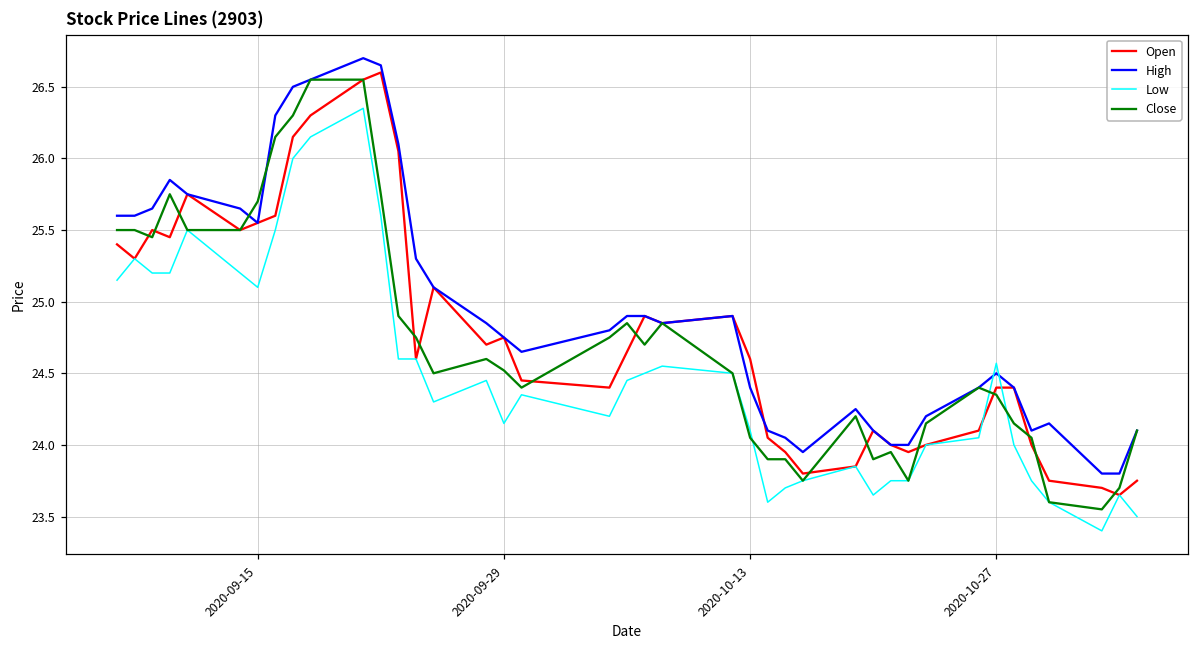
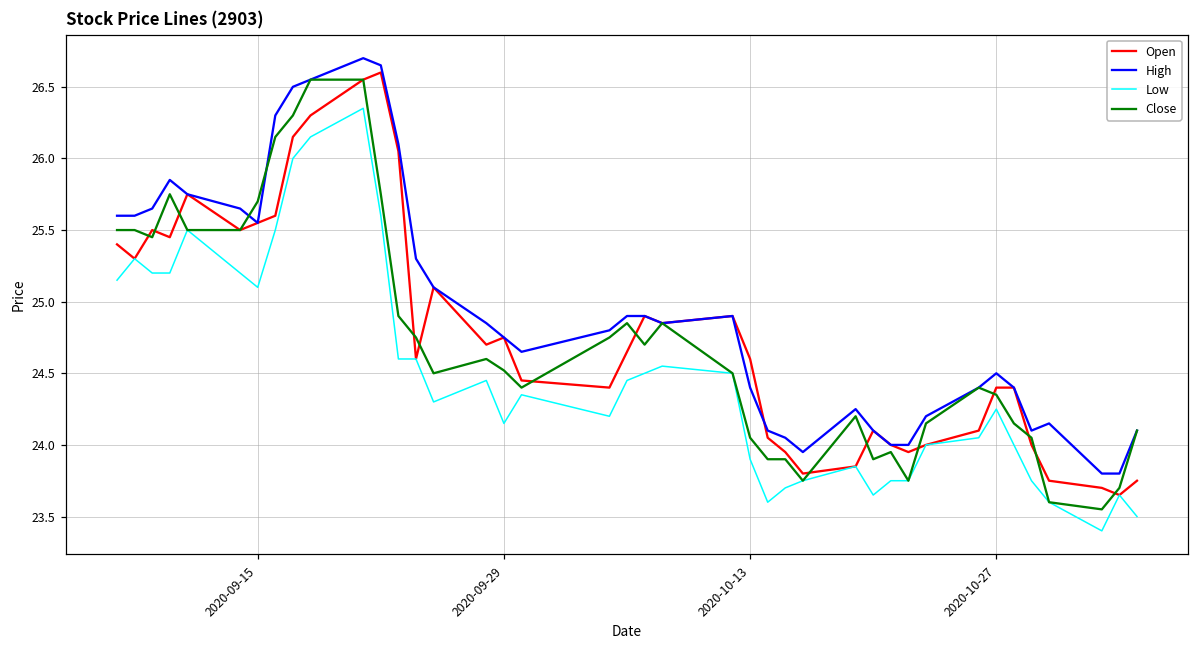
  {
    "Open": {
      "2020-10-13": 24.60,
      "2020-10-27": 24.40
    },
    "High": {
      "2020-10-13": 24.40,
      "2020-10-27": 24.50
    },
    "Low": {
      "2020-09-15": 25.10,
      "2020-09-29": 24.15,
-     "2020-10-13": 24.1,
-     "2020-10-27": 24.57
+     "2020-10-13": 23.9,
+     "2020-10-27": 24.25
    },
    "Close": {
      "2020-09-15": 25.70,
      "2020-09-29": 24.52,
      "2020-10-13": 24.05,
      "2020-10-27": 24.35
    }
  }
